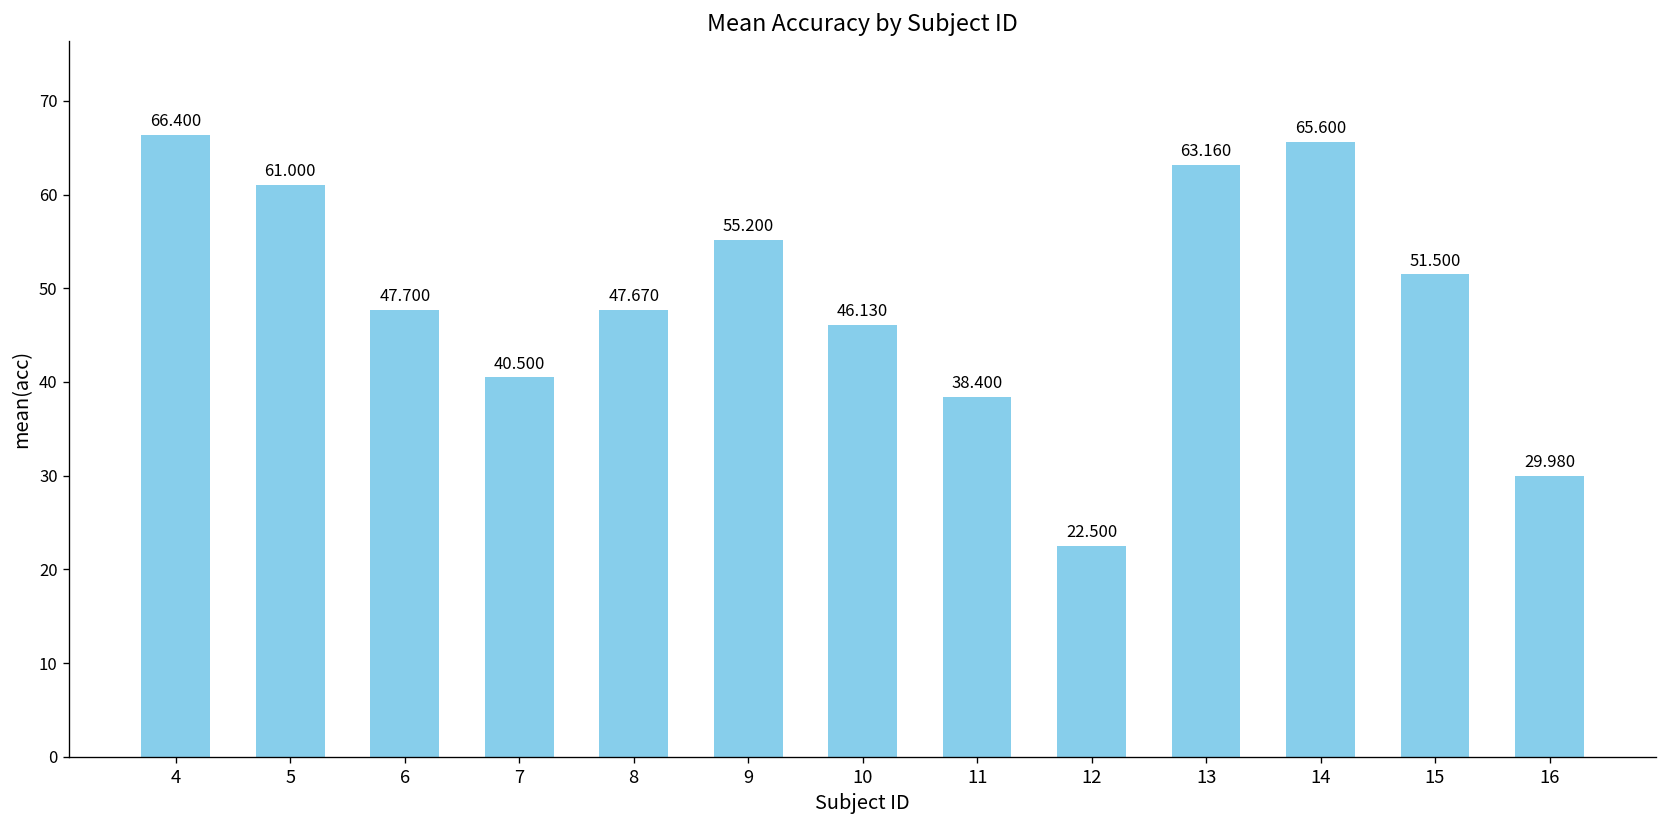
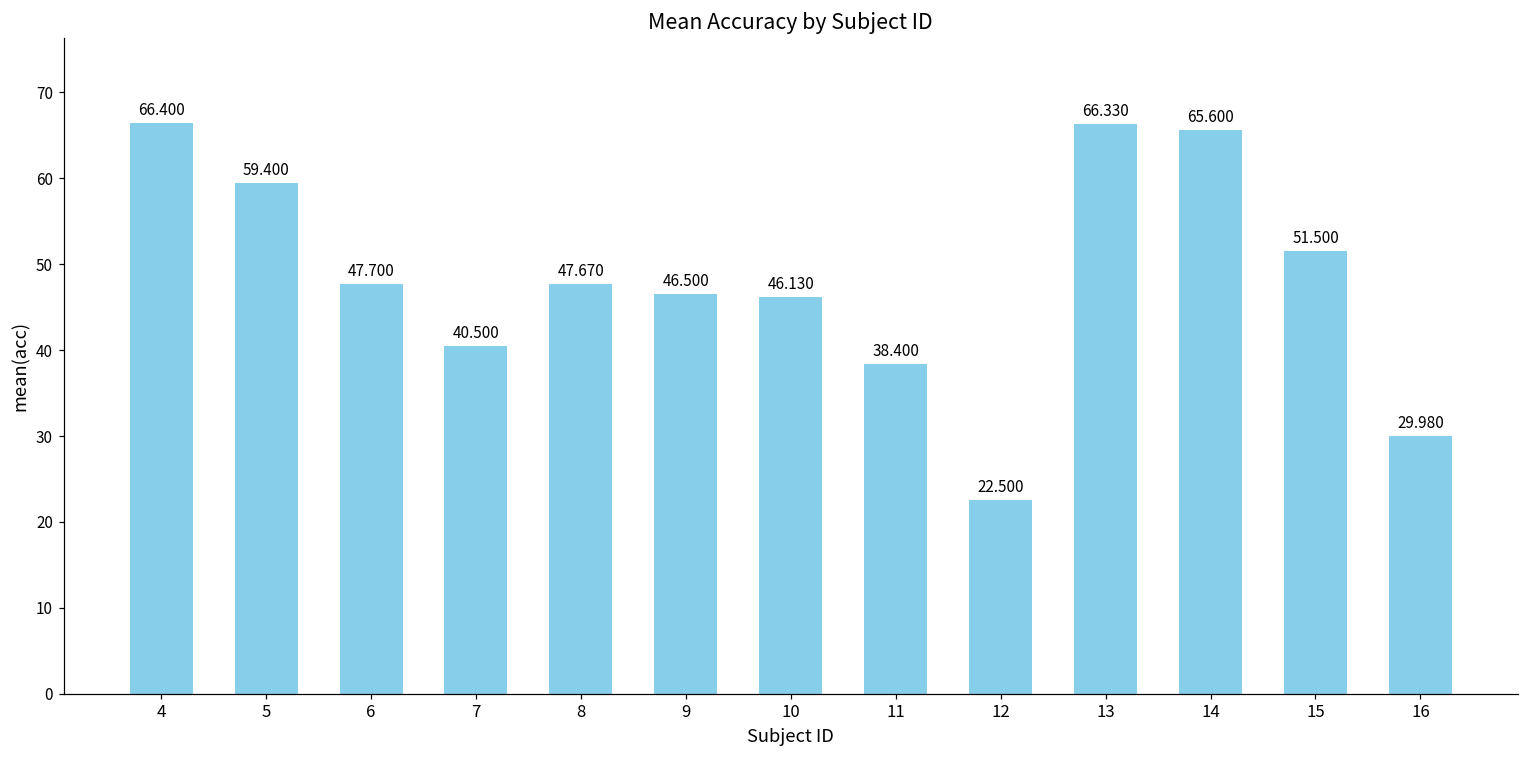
  {
    "4": 66.400,
-   "5": 61.000,
+   "5": 59.400,
    "6": 47.700,
    "7": 40.500,
    "8": 47.670,
-   "9": 55.200,
+   "9": 46.500,
    "10": 46.130,
    "11": 38.400,
    "12": 22.500,
-   "13": 63.160,
+   "13": 66.330,
    "14": 65.600,
    "15": 51.500,
    "16": 29.980
  }
